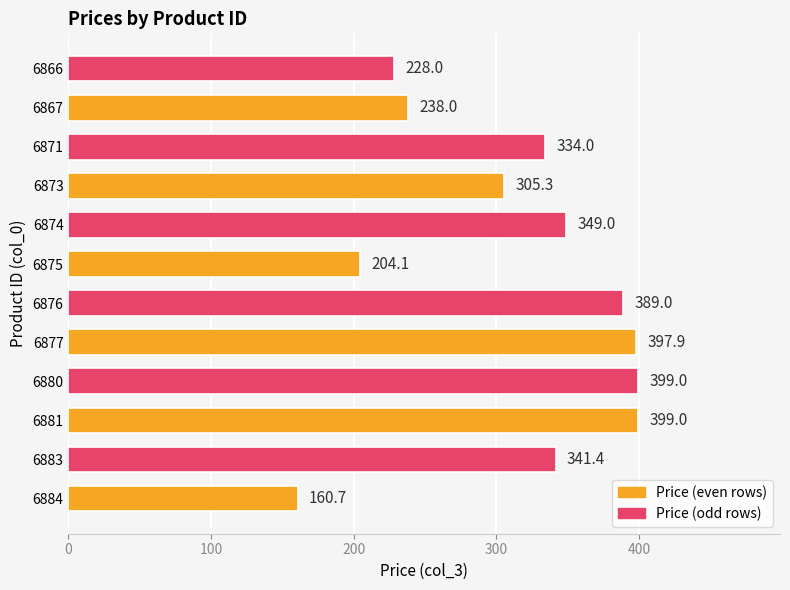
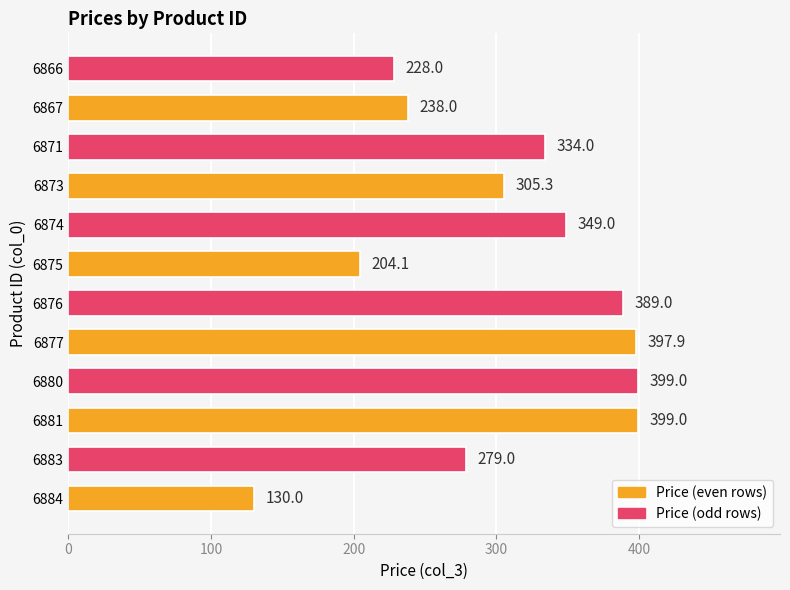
  {
    "6866": 228.0,
    "6867": 238.0,
    "6871": 334.0,
    "6873": 305.3,
    "6874": 349.0,
    "6875": 204.1,
    "6876": 389.0,
    "6877": 397.9,
    "6880": 399.0,
    "6881": 399.0,
-   "6883": 341.4,
-   "6884": 160.7
+   "6883": 279.0,
+   "6884": 130.0
  }
